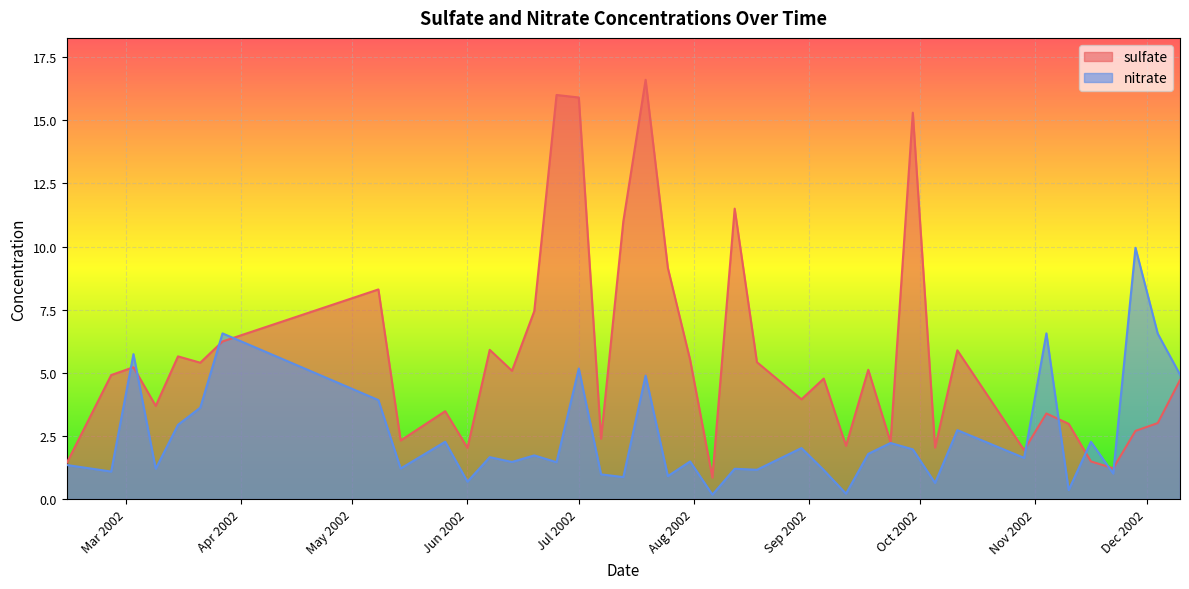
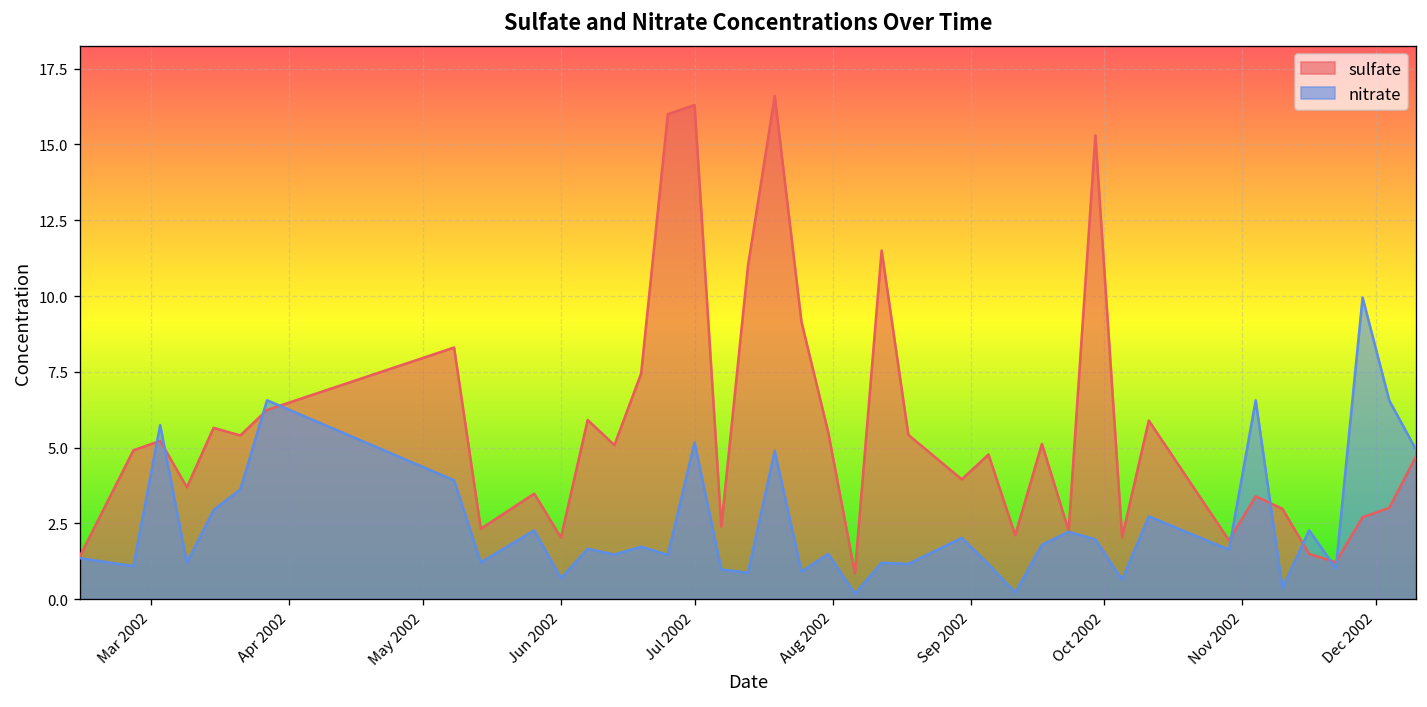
  {
    "sulfate": {
      "Jun 2002": 2.0,
-     "Jul 2002": 15.9
+     "Jul 2002": 16.3
    },
    "nitrate": {
      "Jun 2002": 0.7,
      "Jul 2002": 5.2
    }
  }
